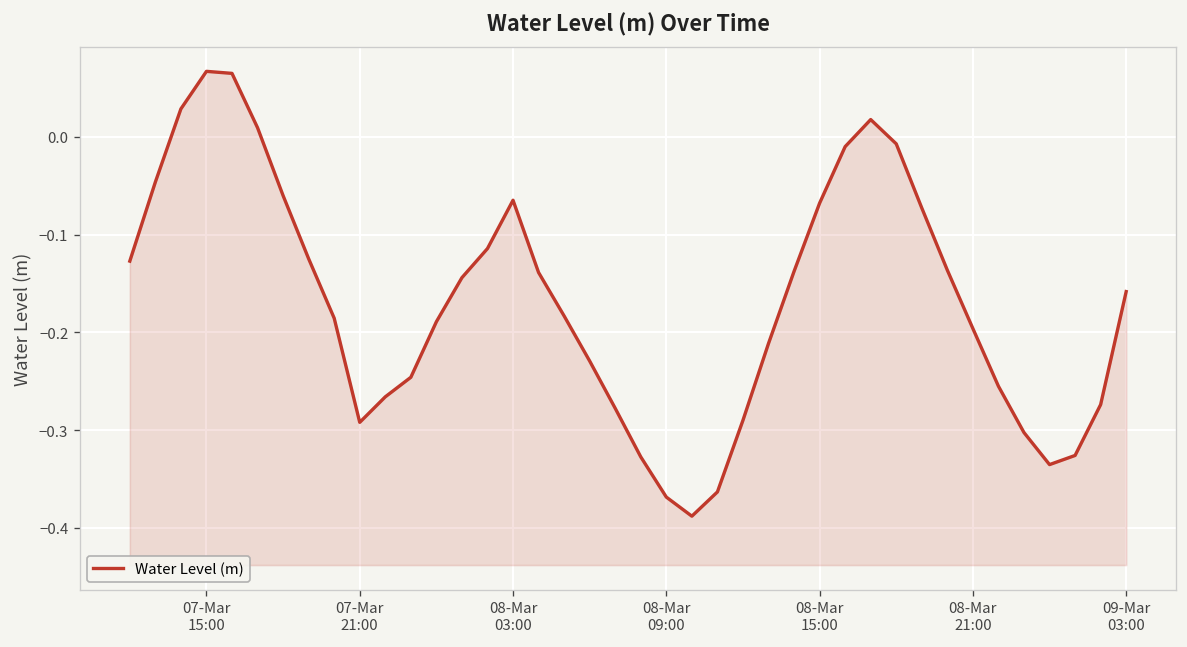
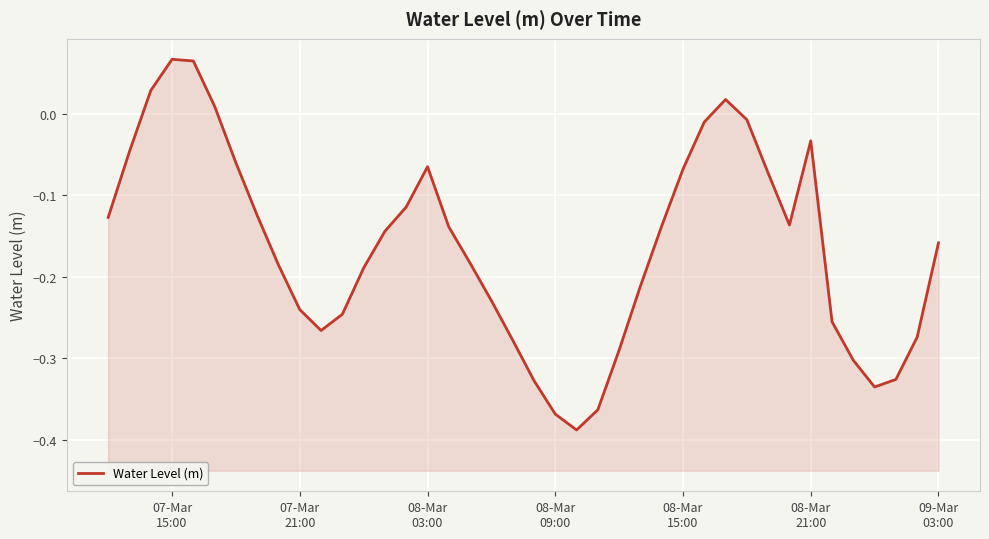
  {
    "07-Mar 15:00": 0.07,
-   "07-Mar 21:00": -0.29,
+   "07-Mar 21:00": -0.24,
    "08-Mar 03:00": -0.06,
    "08-Mar 09:00": -0.37,
    "08-Mar 15:00": -0.07,
-   "08-Mar 21:00": -0.20,
+   "08-Mar 21:00": -0.03,
    "09-Mar 03:00": -0.16
  }
